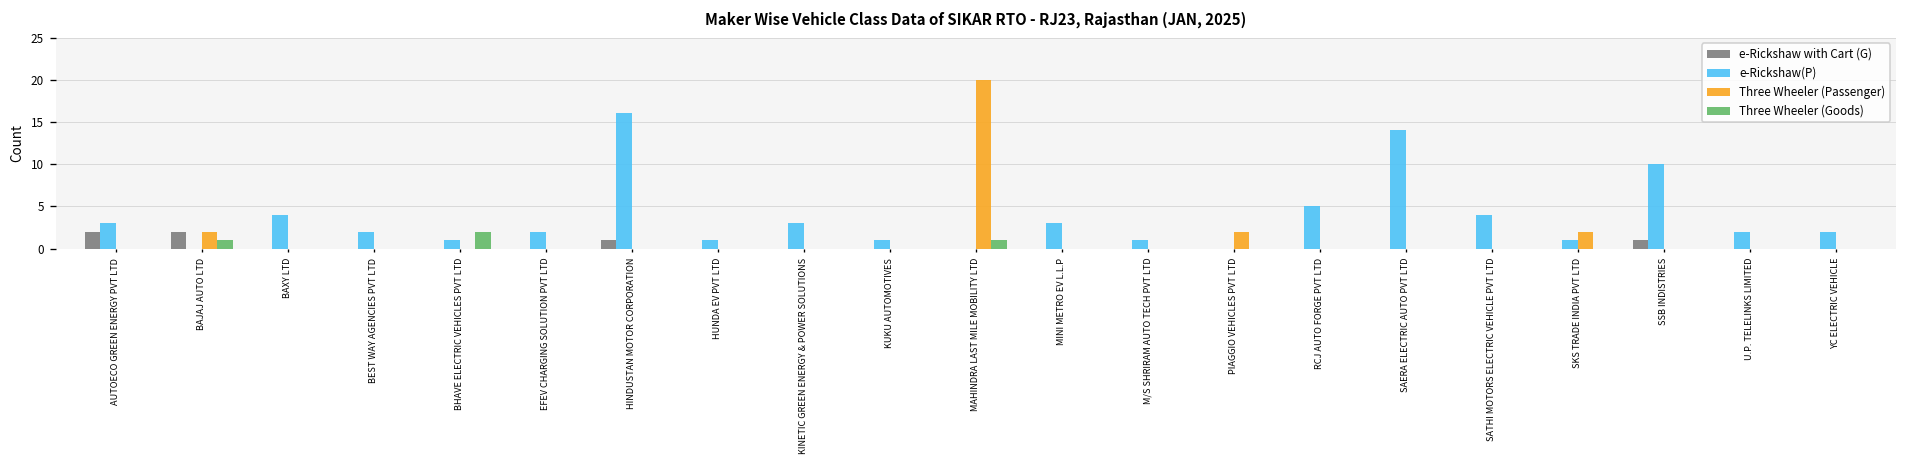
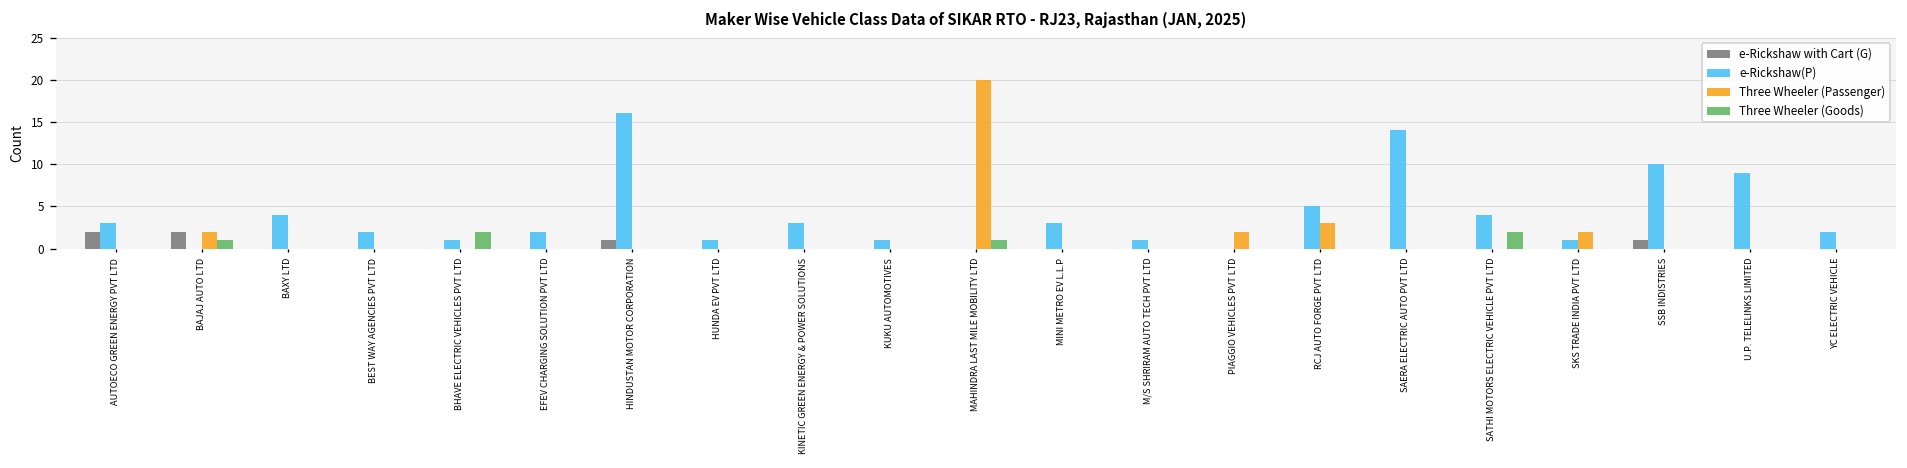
  {
    "e-Rickshaw with Cart (G)": {
      "AUTOECO GREEN ENERGY PVT LTD": 2,
      "BAJAJ AUTO LTD": 2,
      "BAXY LTD": 0,
      "BEST WAY AGENCIES PVT LTD": 0,
      "BHAVE ELECTRIC VEHICLES PVT LTD": 0,
      "EFEV CHARGING SOLUTION PVT LTD": 0,
      "HINDUSTAN MOTOR CORPORATION": 1,
      "HUNDA EV PVT LTD": 0,
      "KINETIC GREEN ENERGY & POWER SOLUTIONS": 0,
      "KUKU AUTOMOTIVES": 0,
      "MAHINDRA LAST MILE MOBILITY LTD": 0,
      "MINI METRO EV L.L.P": 0,
      "M/S SHRIRAM AUTO TECH PVT LTD": 0,
      "PIAGGIO VEHICLES PVT LTD": 0,
      "RCJ AUTO FORGE PVT LTD": 0,
      "SAERA ELECTRIC AUTO PVT LTD": 0,
      "SATHI MOTORS ELECTRIC VEHICLE PVT LTD": 0,
      "SKS TRADE INDIA PVT LTD": 0,
      "SSB INDISTRIES": 1,
      "U.P. TELELINKS LIMITED": 0,
      "YC ELECTRIC VEHICLE": 0
    },
    "e-Rickshaw(P)": {
      "AUTOECO GREEN ENERGY PVT LTD": 3,
      "BAJAJ AUTO LTD": 0,
      "BAXY LTD": 4,
      "BEST WAY AGENCIES PVT LTD": 2,
      "BHAVE ELECTRIC VEHICLES PVT LTD": 1,
      "EFEV CHARGING SOLUTION PVT LTD": 2,
      "HINDUSTAN MOTOR CORPORATION": 16,
      "HUNDA EV PVT LTD": 1,
      "KINETIC GREEN ENERGY & POWER SOLUTIONS": 3,
      "KUKU AUTOMOTIVES": 1,
      "MAHINDRA LAST MILE MOBILITY LTD": 0,
      "MINI METRO EV L.L.P": 3,
      "M/S SHRIRAM AUTO TECH PVT LTD": 1,
      "PIAGGIO VEHICLES PVT LTD": 0,
      "RCJ AUTO FORGE PVT LTD": 5,
      "SAERA ELECTRIC AUTO PVT LTD": 14,
      "SATHI MOTORS ELECTRIC VEHICLE PVT LTD": 4,
      "SKS TRADE INDIA PVT LTD": 1,
      "SSB INDISTRIES": 10,
-     "U.P. TELELINKS LIMITED": 2,
+     "U.P. TELELINKS LIMITED": 9,
      "YC ELECTRIC VEHICLE": 2
    },
    "Three Wheeler (Passenger)": {
      "AUTOECO GREEN ENERGY PVT LTD": 0,
      "BAJAJ AUTO LTD": 2,
      "BAXY LTD": 0,
      "BEST WAY AGENCIES PVT LTD": 0,
      "BHAVE ELECTRIC VEHICLES PVT LTD": 0,
      "EFEV CHARGING SOLUTION PVT LTD": 0,
      "HINDUSTAN MOTOR CORPORATION": 0,
      "HUNDA EV PVT LTD": 0,
      "KINETIC GREEN ENERGY & POWER SOLUTIONS": 0,
      "KUKU AUTOMOTIVES": 0,
      "MAHINDRA LAST MILE MOBILITY LTD": 20,
      "MINI METRO EV L.L.P": 0,
      "M/S SHRIRAM AUTO TECH PVT LTD": 0,
      "PIAGGIO VEHICLES PVT LTD": 2,
-     "RCJ AUTO FORGE PVT LTD": 0,
+     "RCJ AUTO FORGE PVT LTD": 3,
      "SAERA ELECTRIC AUTO PVT LTD": 0,
      "SATHI MOTORS ELECTRIC VEHICLE PVT LTD": 0,
      "SKS TRADE INDIA PVT LTD": 2,
      "SSB INDISTRIES": 0,
      "U.P. TELELINKS LIMITED": 0,
      "YC ELECTRIC VEHICLE": 0
    },
    "Three Wheeler (Goods)": {
      "AUTOECO GREEN ENERGY PVT LTD": 0,
      "BAJAJ AUTO LTD": 1,
      "BAXY LTD": 0,
      "BEST WAY AGENCIES PVT LTD": 0,
      "BHAVE ELECTRIC VEHICLES PVT LTD": 2,
      "EFEV CHARGING SOLUTION PVT LTD": 0,
      "HINDUSTAN MOTOR CORPORATION": 0,
      "HUNDA EV PVT LTD": 0,
      "KINETIC GREEN ENERGY & POWER SOLUTIONS": 0,
      "KUKU AUTOMOTIVES": 0,
      "MAHINDRA LAST MILE MOBILITY LTD": 1,
      "MINI METRO EV L.L.P": 0,
      "M/S SHRIRAM AUTO TECH PVT LTD": 0,
      "PIAGGIO VEHICLES PVT LTD": 0,
      "RCJ AUTO FORGE PVT LTD": 0,
      "SAERA ELECTRIC AUTO PVT LTD": 0,
-     "SATHI MOTORS ELECTRIC VEHICLE PVT LTD": 0,
+     "SATHI MOTORS ELECTRIC VEHICLE PVT LTD": 2,
      "SKS TRADE INDIA PVT LTD": 0,
      "SSB INDISTRIES": 0,
      "U.P. TELELINKS LIMITED": 0,
      "YC ELECTRIC VEHICLE": 0
    }
  }
